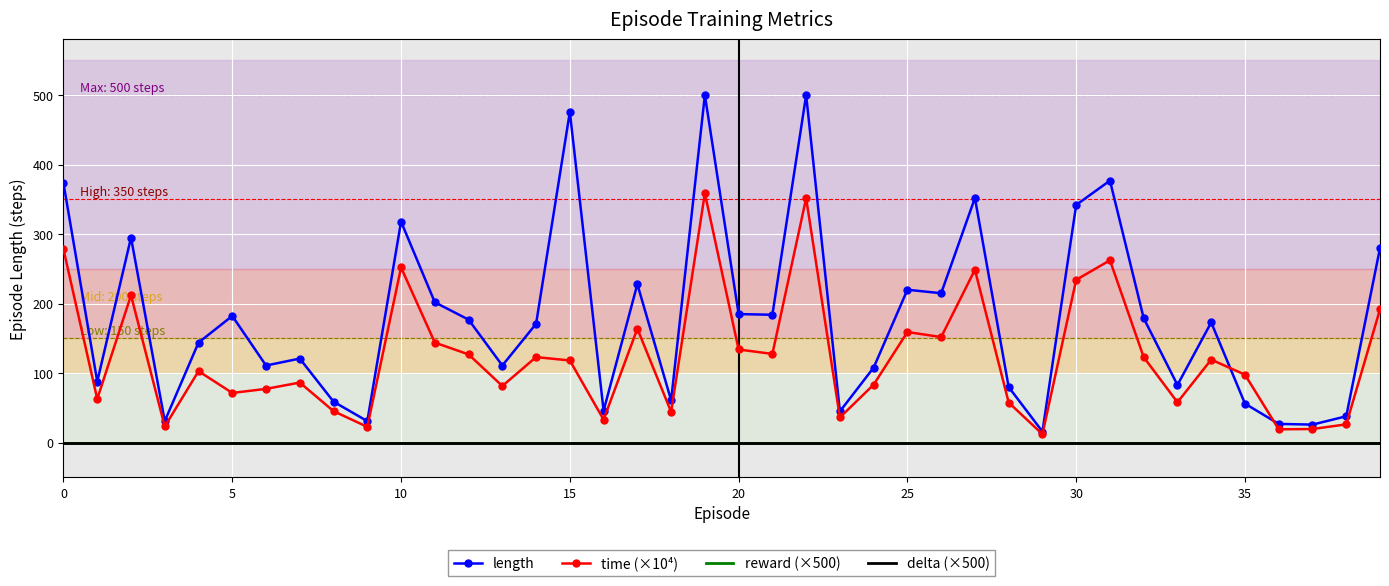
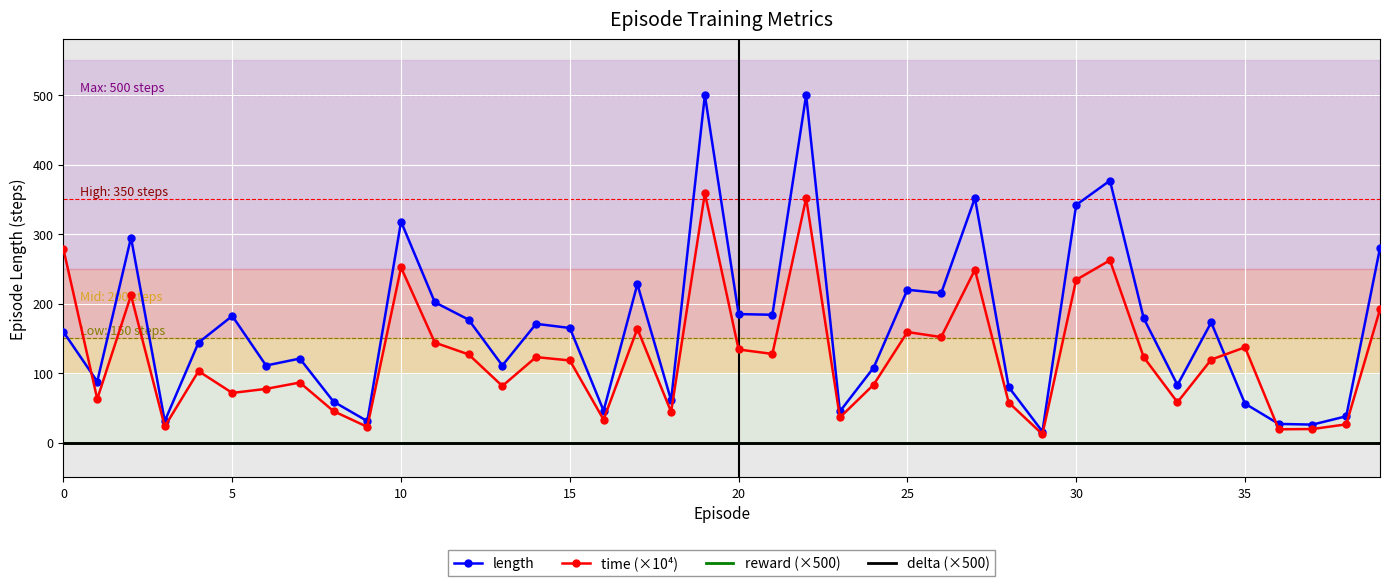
  {
    "length": {
-     "0": 370,
+     "0": 160,
      "5": 180,
      "10": 320,
-     "15": 480,
+     "15": 170,
      "20": 190,
      "25": 220,
      "30": 340,
      "35": 60
    },
    "time (×10⁴)": {
      "0": 280,
      "5": 70,
      "10": 250,
      "15": 120,
      "20": 130,
      "25": 160,
      "30": 230,
-     "35": 100
+     "35": 140
    },
    "delta (×500)": {
      "0": 0,
      "5": 0,
      "10": 0,
      "15": 0,
      "20": 0,
      "25": 0,
      "30": 0,
      "35": 0
    }
  }
